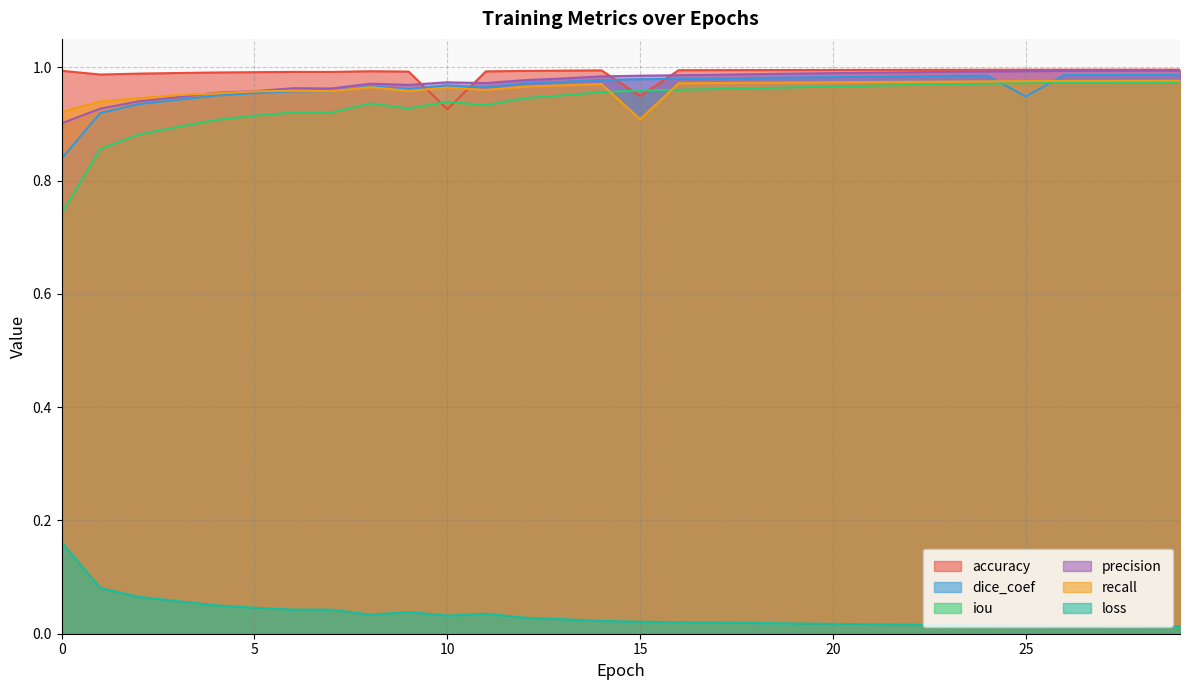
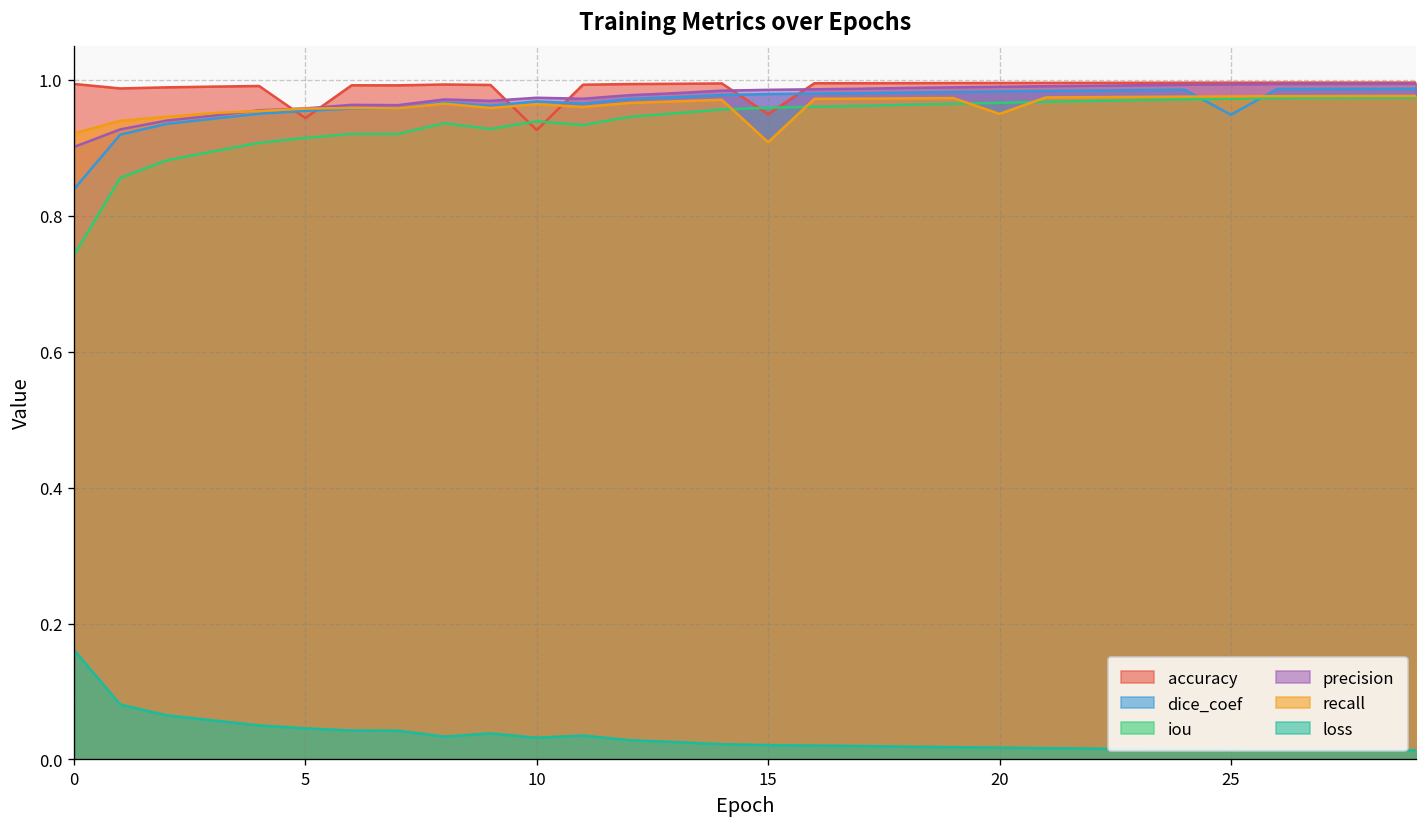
  {
    "accuracy": {
      "0": 0.99,
-     "5": 0.99,
+     "5": 0.94,
      "10": 0.93,
      "15": 0.95,
      "20": 1.00
    },
    "dice_coef": {
      "0": 0.84,
      "15": 0.98,
      "20": 0.98,
      "25": 0.95
    },
    "precision": {
      "0": 0.90,
      "10": 0.97,
      "15": 0.99,
      "20": 0.99
    },
    "recall": {
      "0": 0.92,
      "15": 0.91,
-     "20": 0.97
+     "20": 0.95
    }
  }
